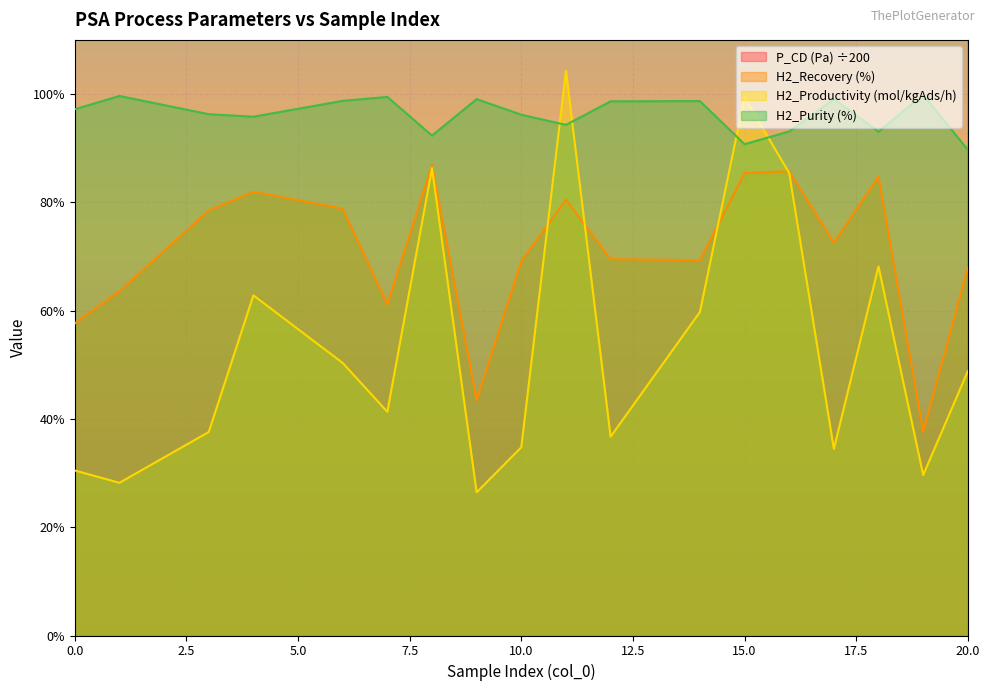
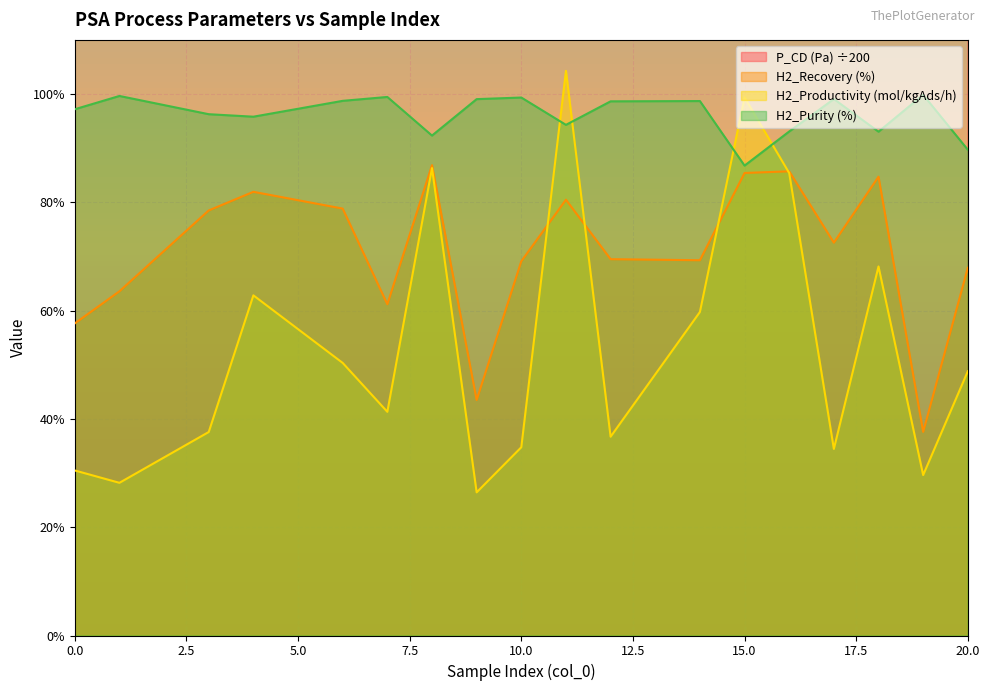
  {
    "H2_Purity (%)": {
      "0.0": "97%",
-     "10.0": "96%",
-     "15.0": "91%",
+     "10.0": "99%",
+     "15.0": "87%",
      "20.0": "90%"
    }
  }
